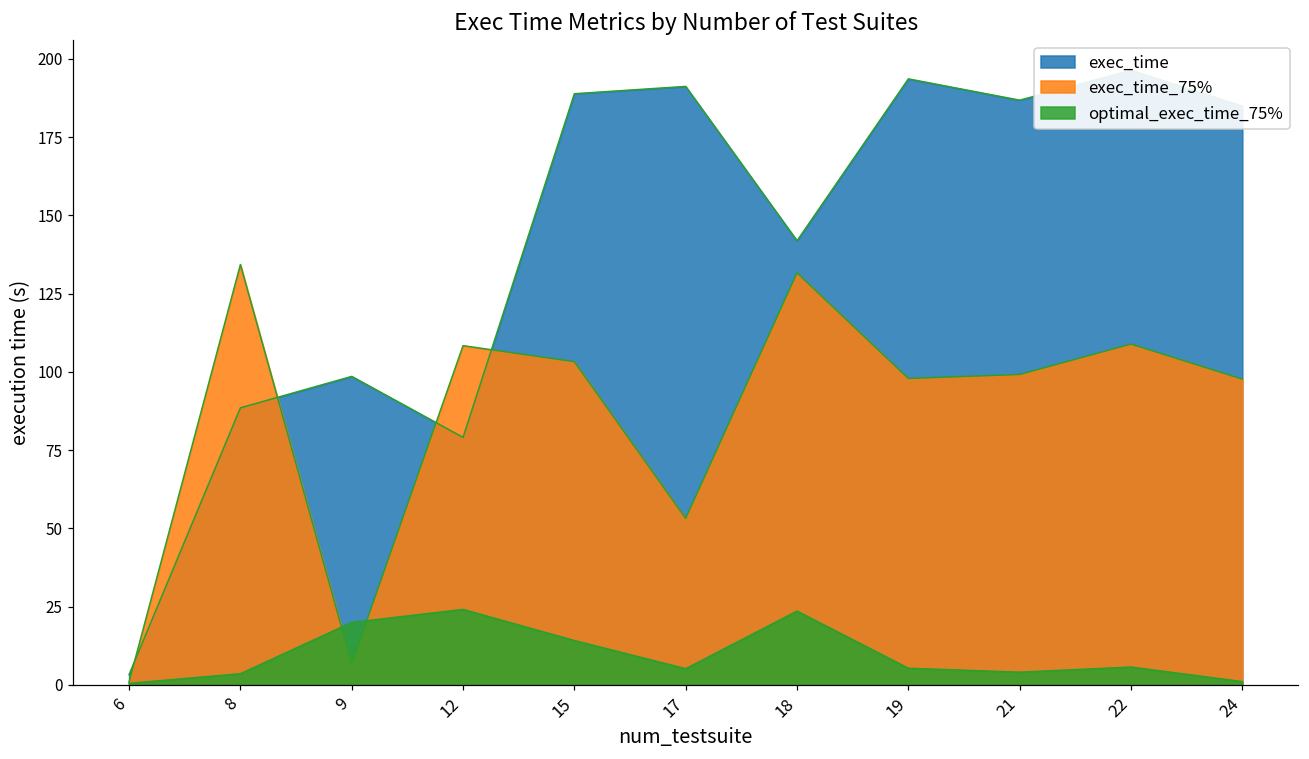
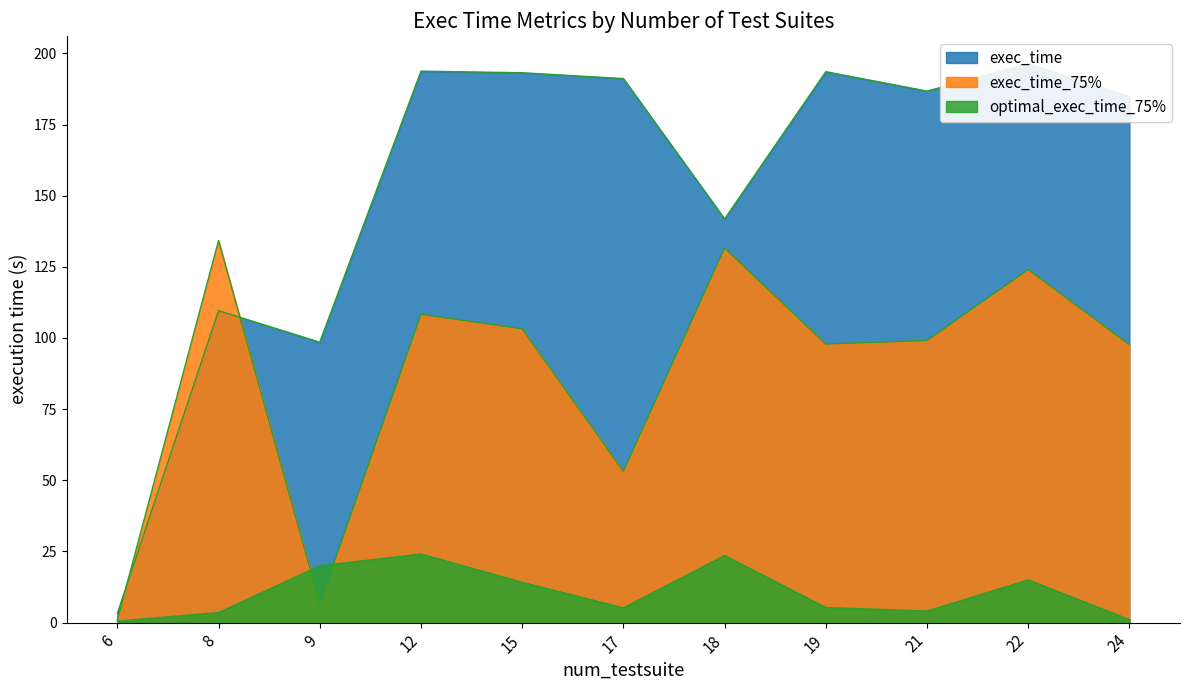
  {
    "exec_time": {
      "6": 3,
-     "8": 88,
+     "8": 110,
      "9": 99,
-     "12": 79,
-     "15": 189,
+     "12": 194,
+     "15": 193,
      "17": 191,
      "18": 142,
      "19": 194,
      "21": 187
    },
    "exec_time_75%": {
      "8": 134,
      "9": 7,
      "12": 108,
      "15": 103,
      "17": 53,
      "18": 132,
      "19": 98,
      "21": 99,
-     "22": 109,
+     "22": 124,
      "24": 98
    },
    "optimal_exec_time_75%": {
      "8": 4,
      "9": 20,
      "12": 24,
      "15": 14,
      "17": 5,
      "18": 24,
      "19": 5,
      "21": 4,
-     "22": 6,
+     "22": 15,
      "24": 1
    }
  }
